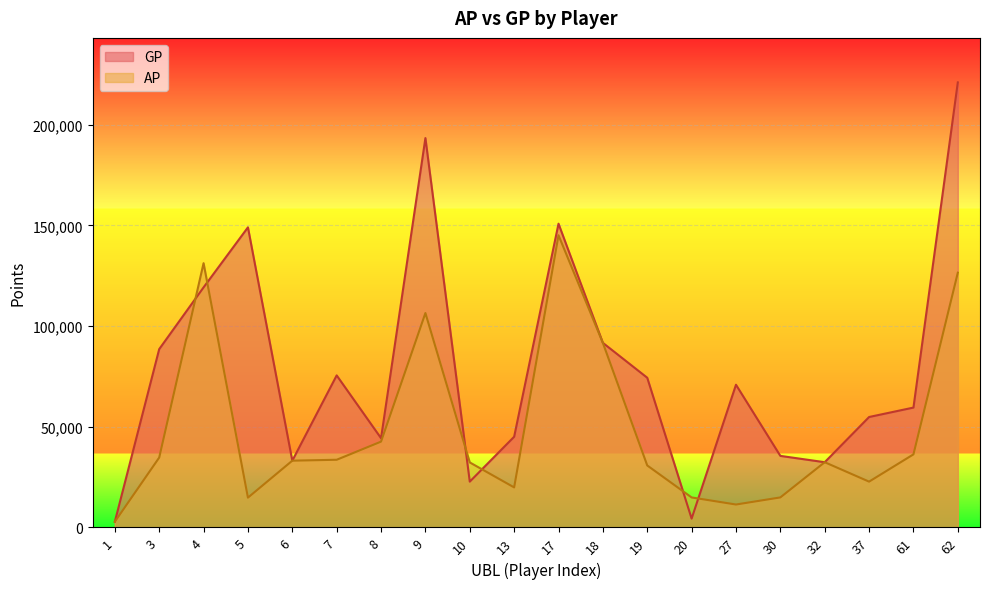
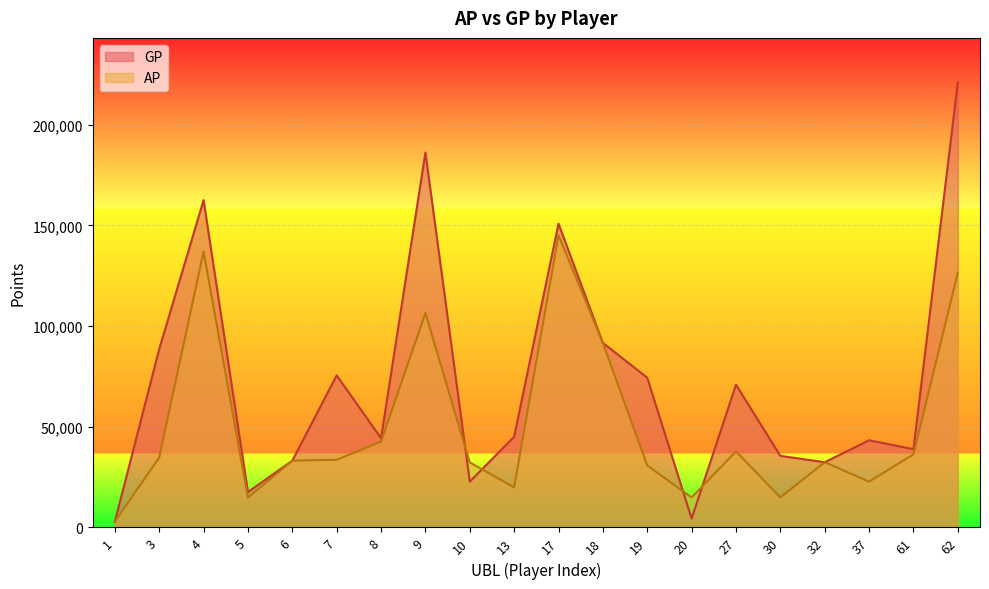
  {
    "GP": {
      "3": "89,000",
-     "4": "119,000",
-     "5": "149,000",
+     "4": "163,000",
+     "5": "18,000",
      "7": "76,000",
      "8": "44,000",
-     "9": "193,000",
+     "9": "186,000",
      "10": "23,000",
      "13": "45,000",
      "17": "151,000",
      "19": "74,000",
      "20": "4,000",
      "27": "71,000",
      "30": "36,000",
-     "37": "55,000",
-     "61": "60,000",
+     "37": "43,000",
+     "61": "39,000",
      "62": "221,000"
    },
    "AP": {
      "3": "35,000",
-     "4": "131,000",
+     "4": "137,000",
      "5": "15,000",
      "7": "34,000",
      "8": "43,000",
      "9": "106,000",
      "10": "32,000",
      "13": "20,000",
      "17": "145,000",
      "19": "31,000",
      "20": "15,000",
-     "27": "11,000",
+     "27": "38,000",
      "30": "15,000",
      "37": "23,000",
      "61": "36,000",
      "62": "127,000"
    }
  }
